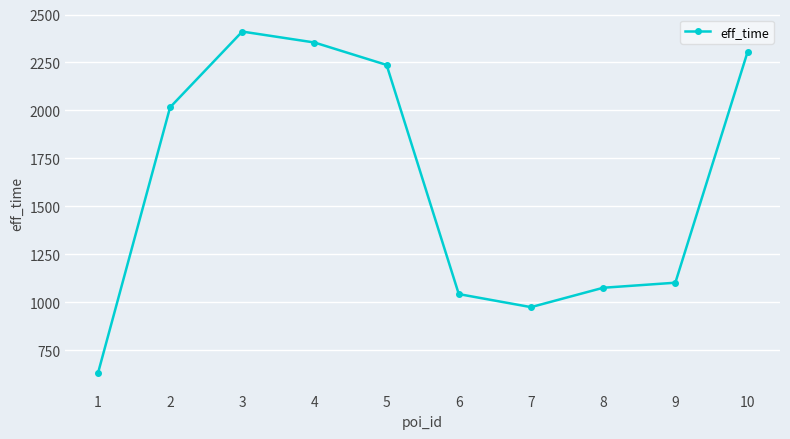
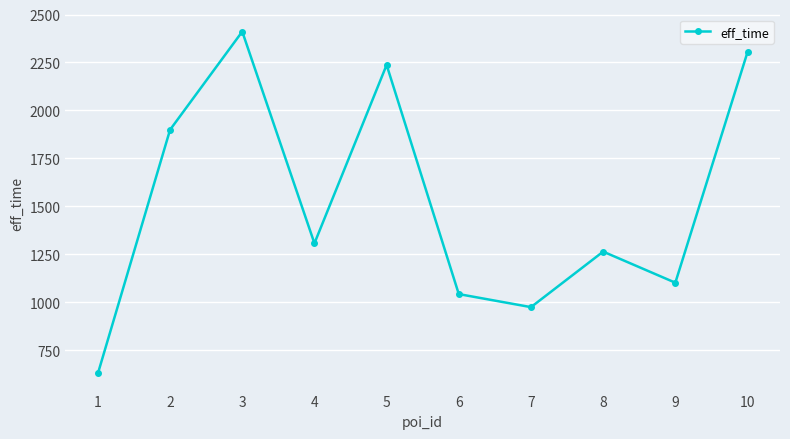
  {
    "1": 630,
-   "2": 2020,
+   "2": 1900,
    "3": 2410,
-   "4": 2350,
+   "4": 1310,
    "5": 2240,
    "6": 1040,
    "7": 970,
-   "8": 1080,
+   "8": 1260,
    "9": 1100,
    "10": 2300
  }
